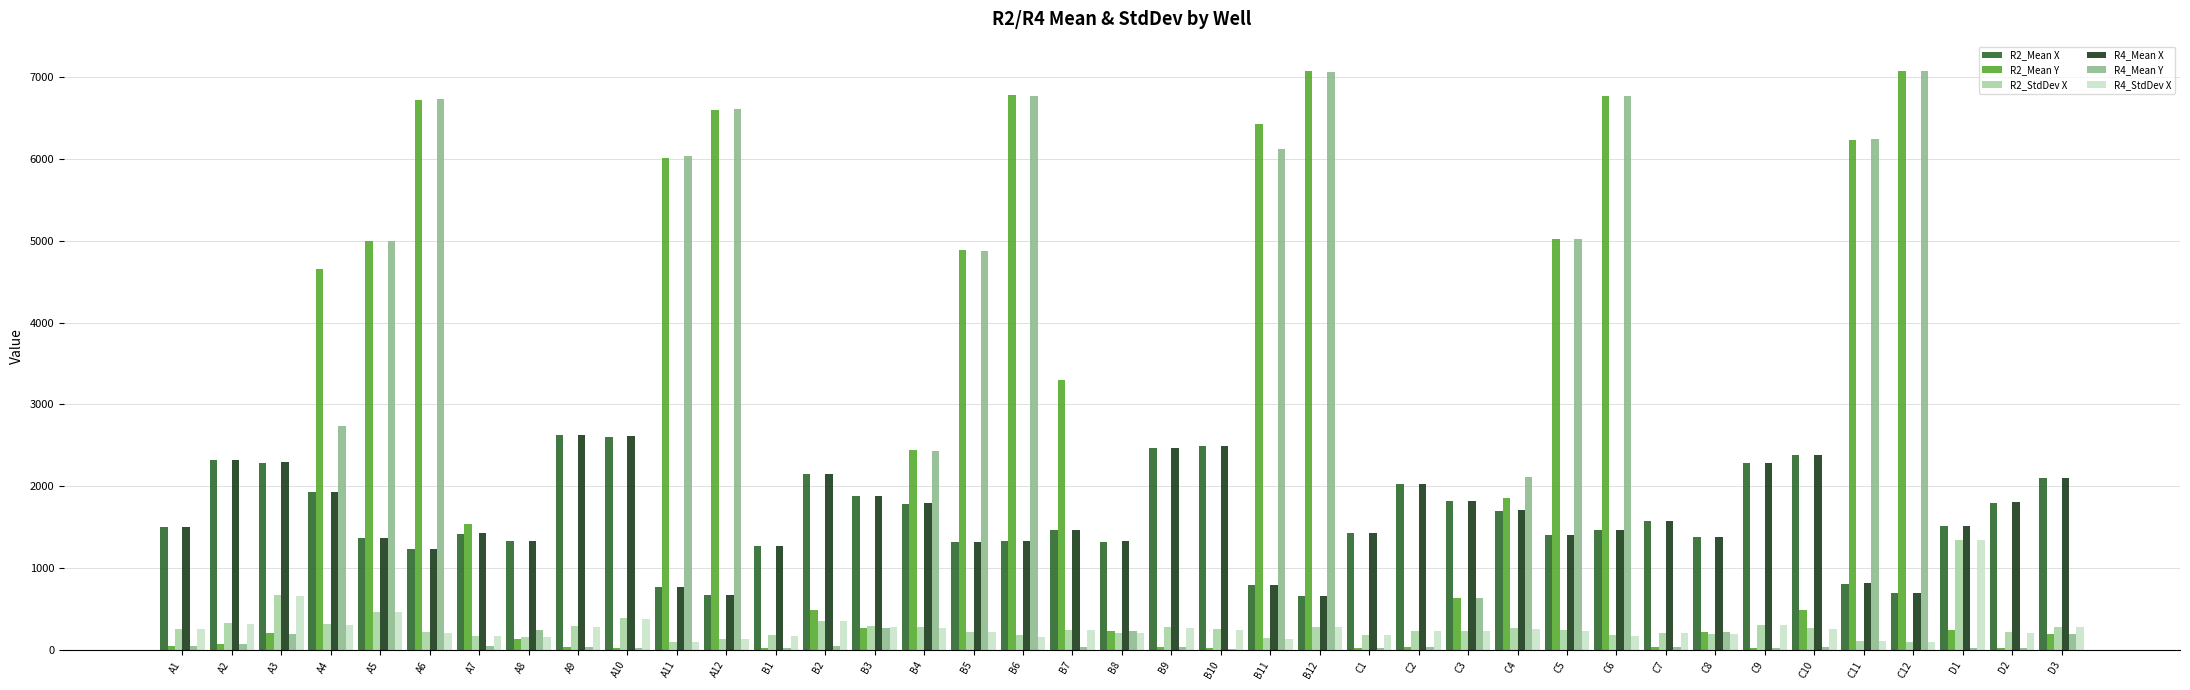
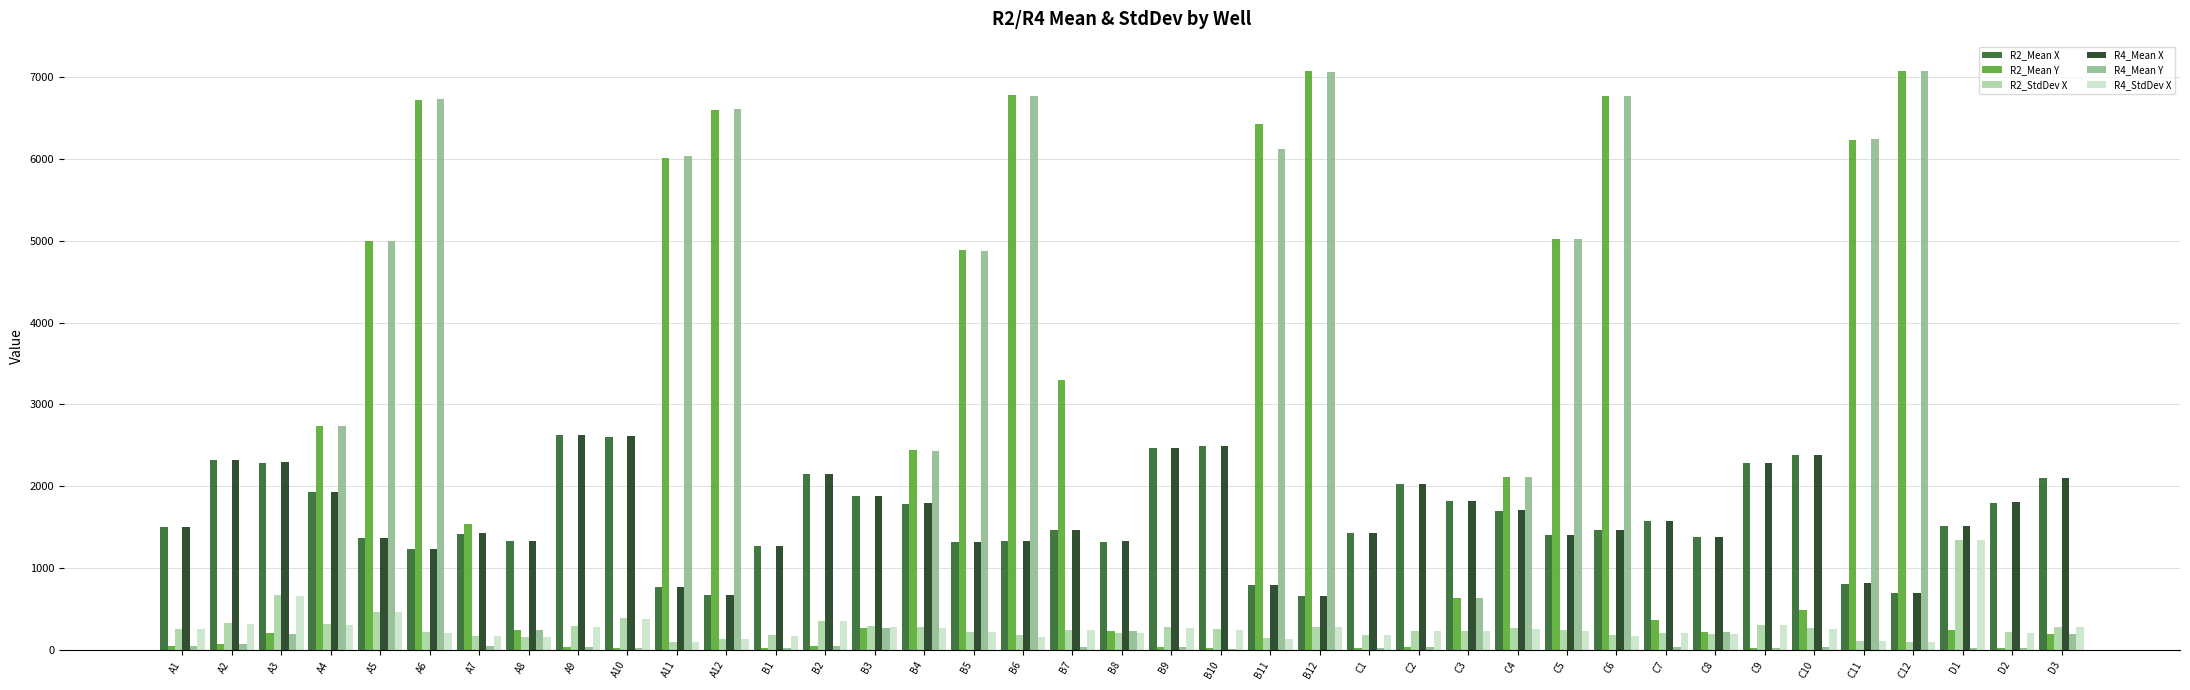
  {
    "R2_Mean Y": {
      "A1": 0,
      "A2": 100,
      "A3": 200,
-     "A4": 4700,
+     "A4": 2700,
      "A5": 5000,
      "A6": 6700,
      "A7": 1500,
-     "A8": 100,
+     "A8": 200,
      "A9": 0,
      "A11": 6000,
      "A12": 6600,
-     "B2": 500,
+     "B2": 0,
      "B3": 300,
      "B4": 2400,
      "B5": 4900,
      "B6": 6800,
      "B7": 3300,
      "B8": 200,
      "B9": 0,
      "B11": 6400,
      "B12": 7100,
      "C2": 0,
      "C3": 600,
-     "C4": 1900,
+     "C4": 2100,
      "C5": 5000,
      "C6": 6800,
-     "C7": 0,
+     "C7": 400,
      "C8": 200,
      "C10": 500,
      "C11": 6200,
      "C12": 7100,
      "D1": 200,
      "D3": 200
    }
  }
